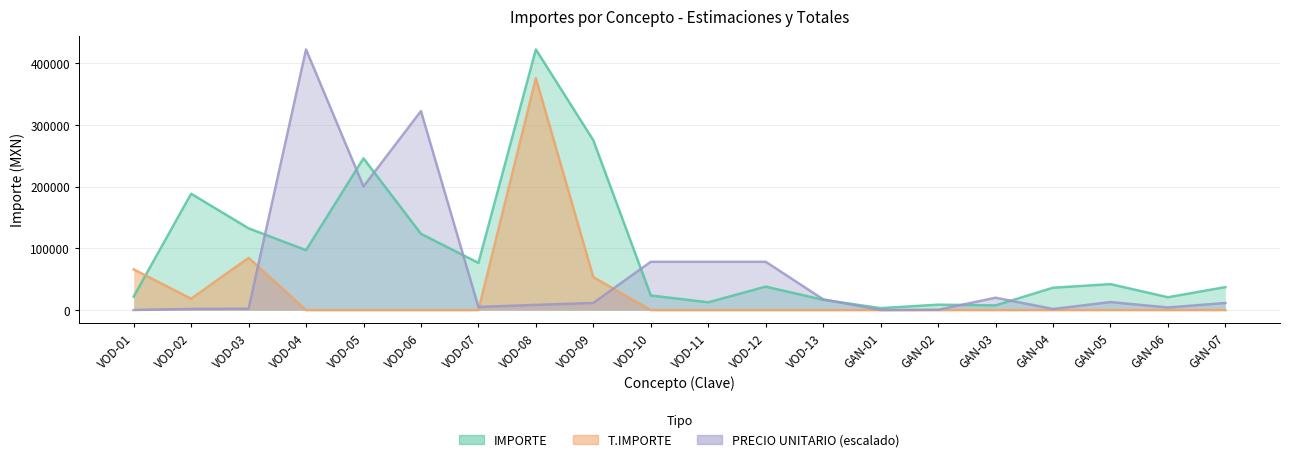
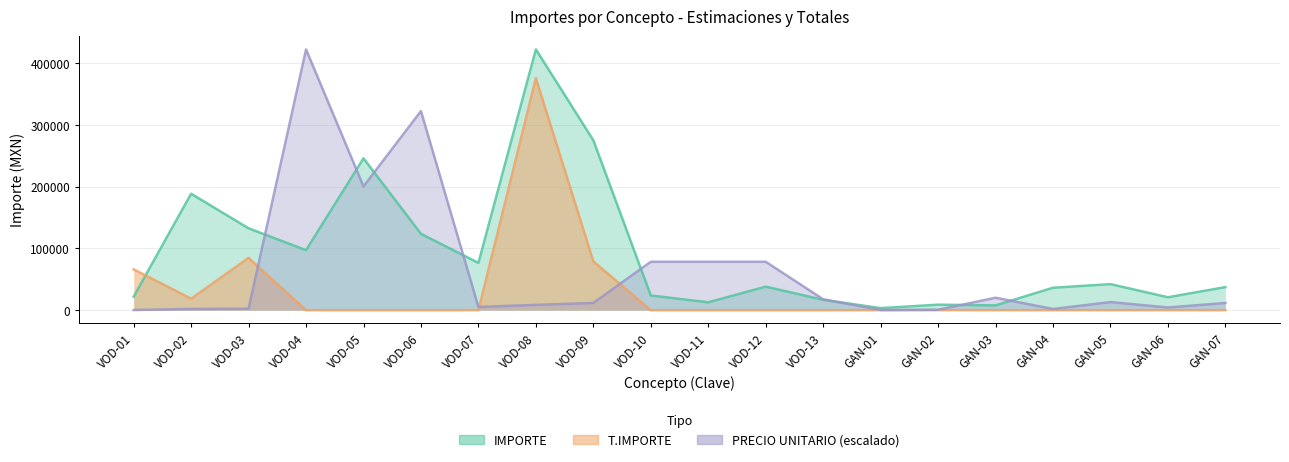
  {
    "T.IMPORTE": {
      "VOD-01": 70000,
      "VOD-02": 20000,
      "VOD-03": 80000,
      "VOD-04": 0,
      "VOD-05": 0,
      "VOD-06": 0,
      "VOD-07": 0,
      "VOD-08": 380000,
-     "VOD-09": 50000,
+     "VOD-09": 80000,
      "VOD-10": 0,
      "VOD-11": 0,
      "VOD-12": 0,
      "VOD-13": 0,
      "GAN-03": 0,
      "GAN-05": 0,
      "GAN-06": 0,
      "GAN-07": 0
    }
  }
